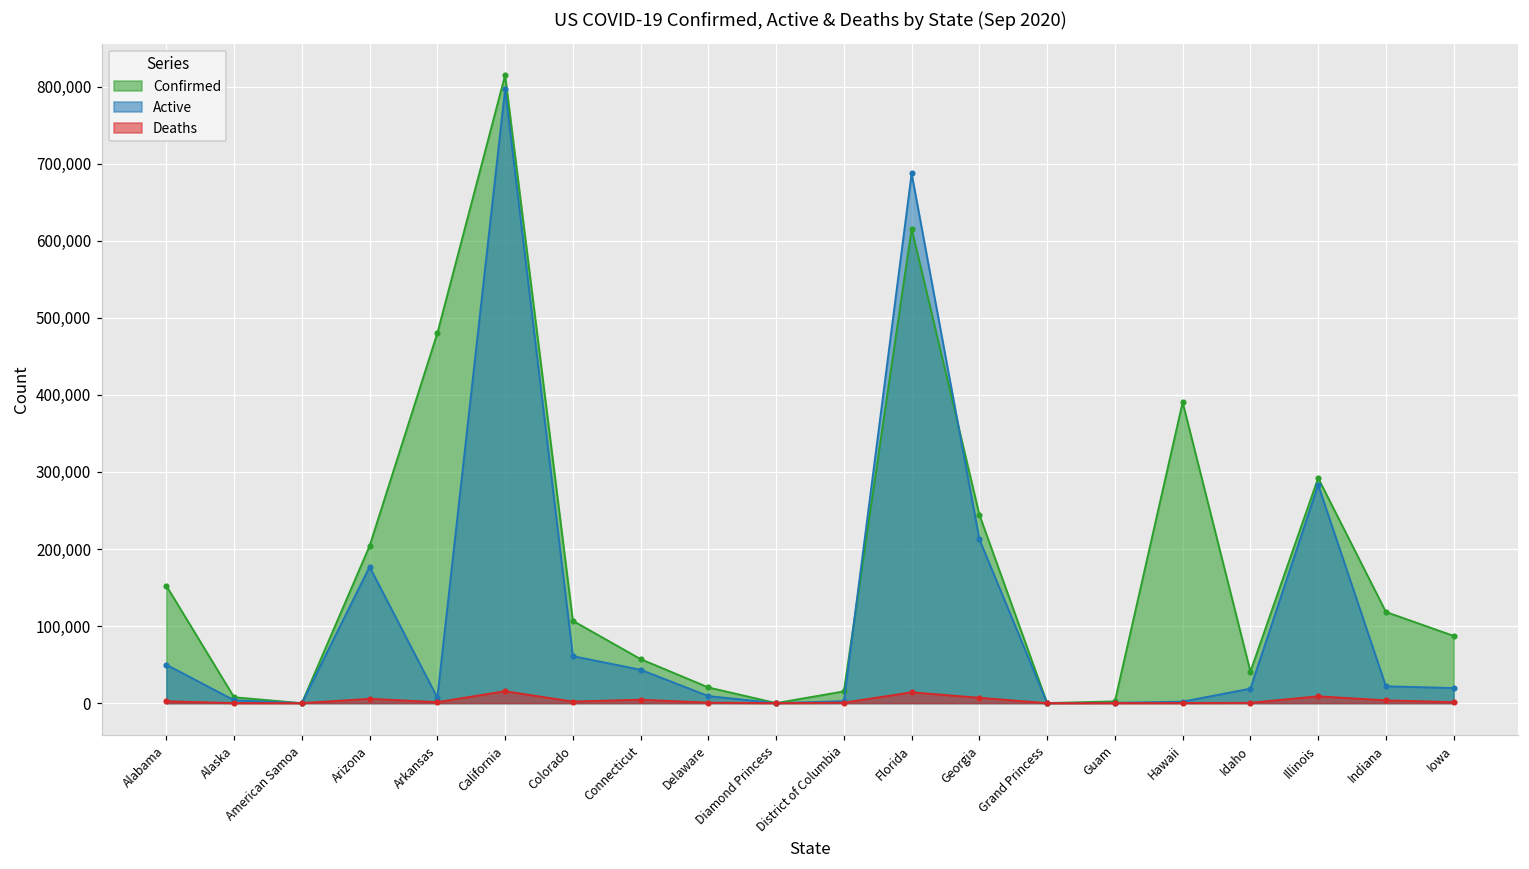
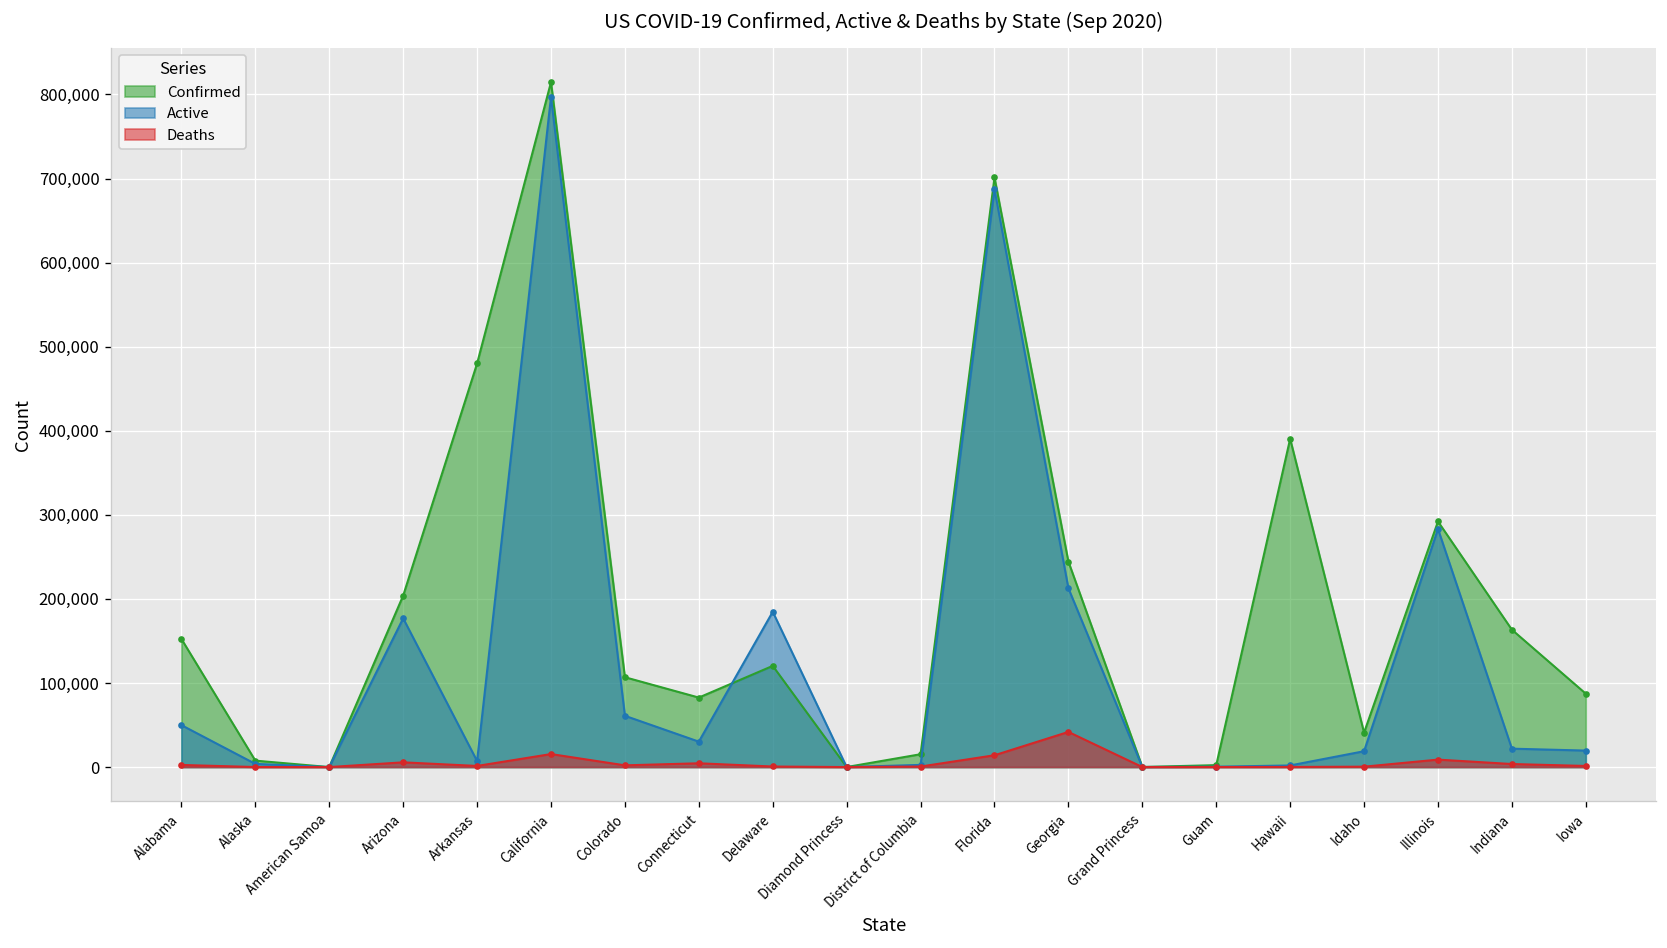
  {
    "Confirmed": {
      "Alabama": "150,000",
      "Alaska": "10,000",
      "Arizona": "200,000",
      "Arkansas": "480,000",
      "California": "810,000",
      "Colorado": "110,000",
-     "Connecticut": "60,000",
-     "Delaware": "20,000",
+     "Connecticut": "80,000",
+     "Delaware": "120,000",
      "District of Columbia": "20,000",
-     "Florida": "620,000",
+     "Florida": "700,000",
      "Georgia": "240,000",
      "Hawaii": "390,000",
      "Idaho": "40,000",
      "Illinois": "290,000",
-     "Indiana": "120,000",
+     "Indiana": "160,000",
      "Iowa": "90,000"
    },
    "Active": {
      "Alabama": "50,000",
      "Alaska": "0",
      "Arizona": "180,000",
      "Arkansas": "10,000",
      "California": "800,000",
      "Colorado": "60,000",
-     "Connecticut": "40,000",
-     "Delaware": "10,000",
+     "Connecticut": "30,000",
+     "Delaware": "180,000",
      "Florida": "690,000",
      "Georgia": "210,000",
      "Idaho": "20,000",
      "Illinois": "280,000",
      "Indiana": "20,000",
      "Iowa": "20,000"
    },
    "Deaths": {
      "Alabama": "0",
      "Alaska": "0",
      "Arizona": "10,000",
      "Arkansas": "0",
      "California": "20,000",
      "Colorado": "0",
      "Connecticut": "0",
      "Delaware": "0",
      "Florida": "10,000",
-     "Georgia": "10,000",
+     "Georgia": "40,000",
      "Idaho": "0",
      "Illinois": "10,000",
      "Indiana": "0",
      "Iowa": "0"
    }
  }
